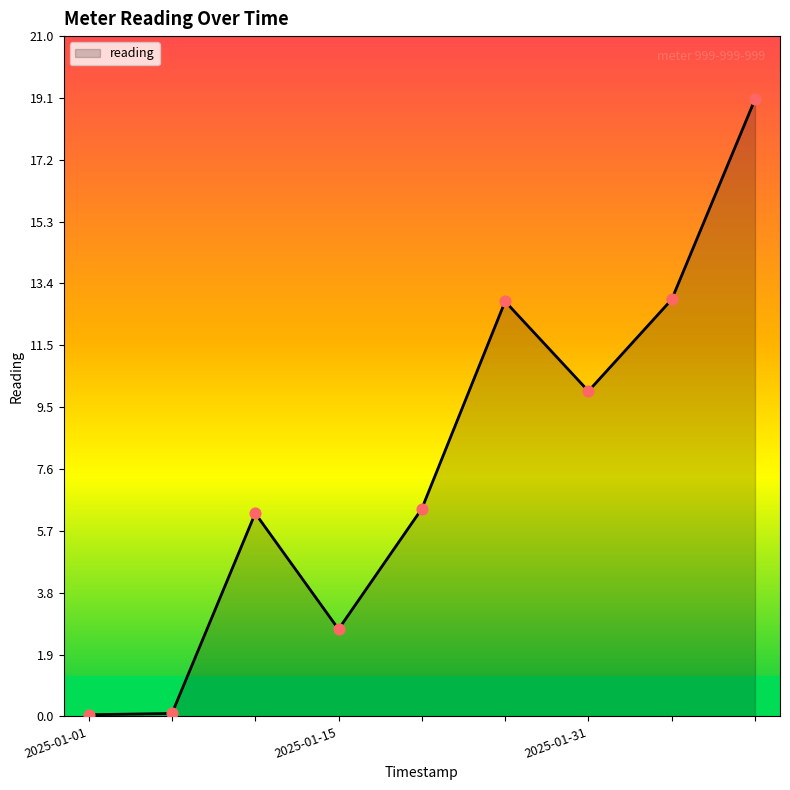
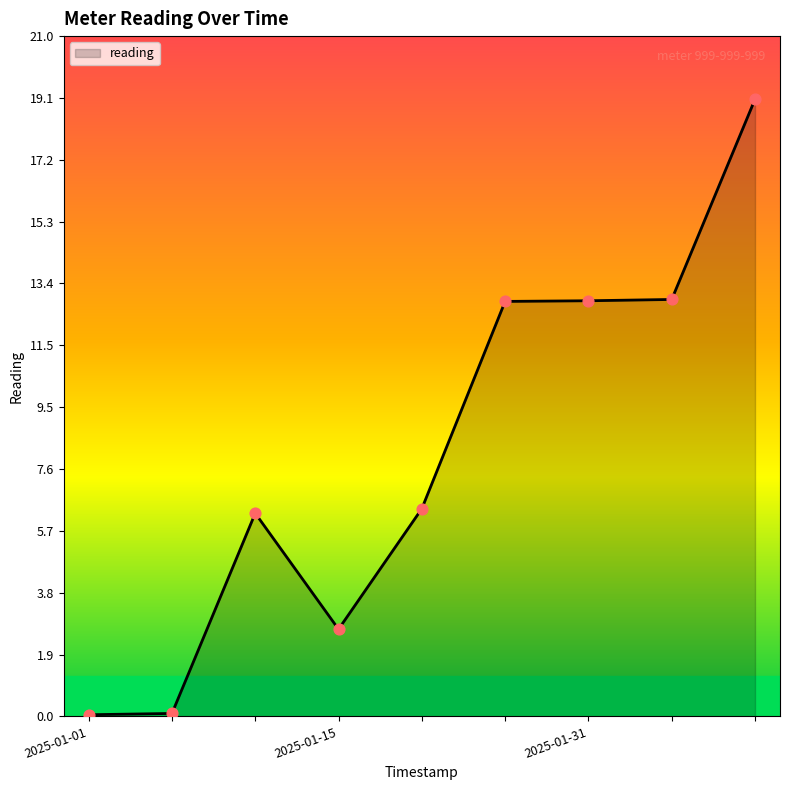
  {
    "2025-01-15": 2.7,
-   "2025-01-31": 10.0
+   "2025-01-31": 12.8
  }
